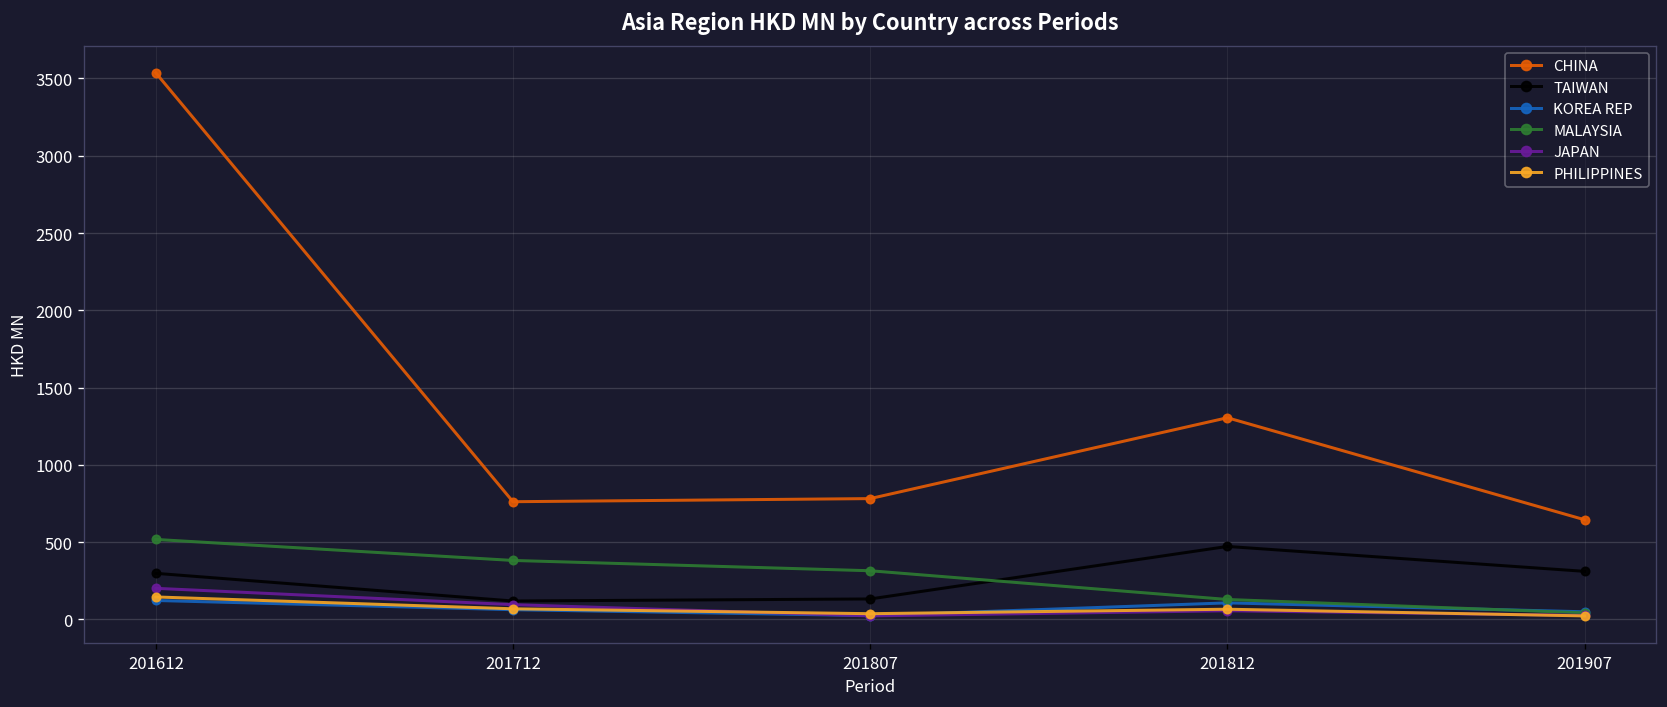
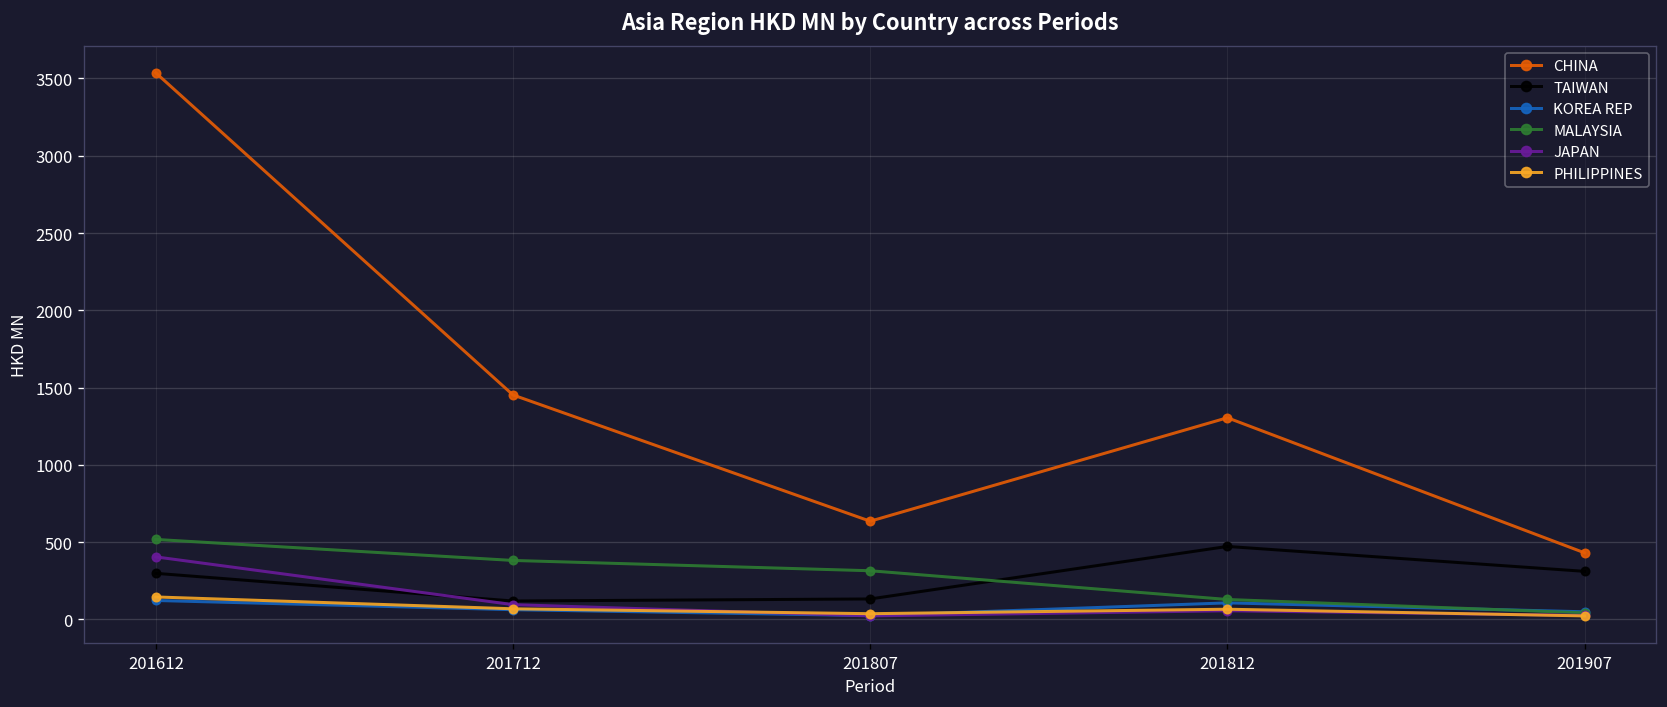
  {
    "CHINA": {
      "201612": 3540,
-     "201712": 760,
-     "201807": 780,
+     "201712": 1450,
+     "201807": 640,
      "201812": 1310,
-     "201907": 650
+     "201907": 430
    },
    "TAIWAN": {
      "201612": 300,
      "201712": 120,
      "201807": 130,
      "201812": 470,
      "201907": 310
    },
    "KOREA REP": {
      "201612": 120,
      "201812": 110
    },
    "MALAYSIA": {
      "201612": 520,
      "201712": 380,
      "201807": 320,
      "201812": 130
    },
    "JAPAN": {
-     "201612": 200,
+     "201612": 400,
      "201712": 100
    },
    "PHILIPPINES": {
      "201612": 150
    }
  }
